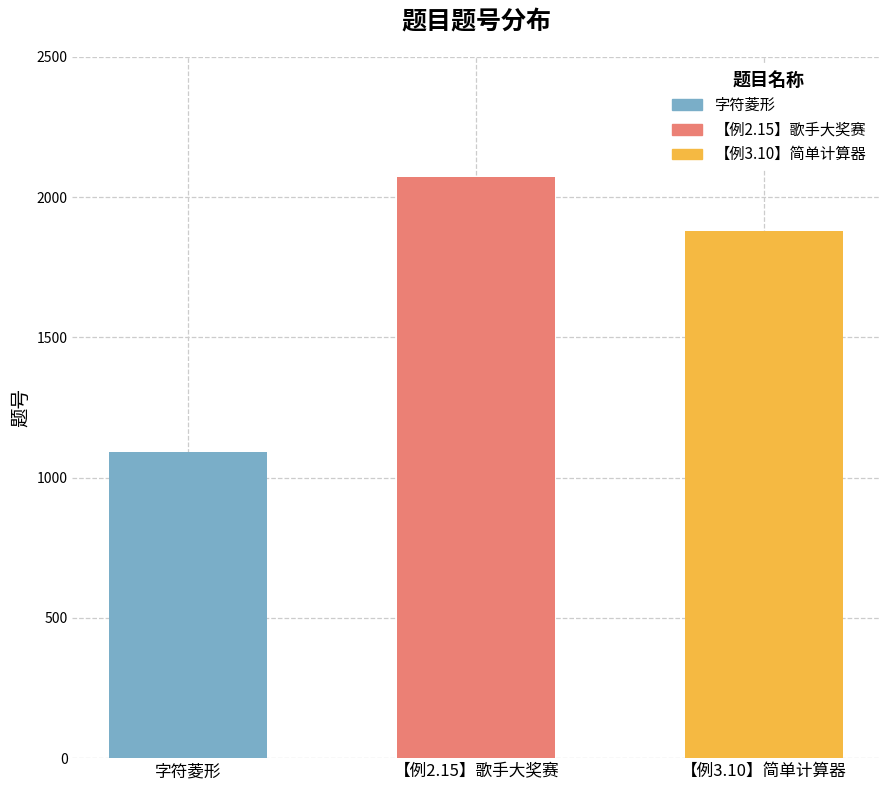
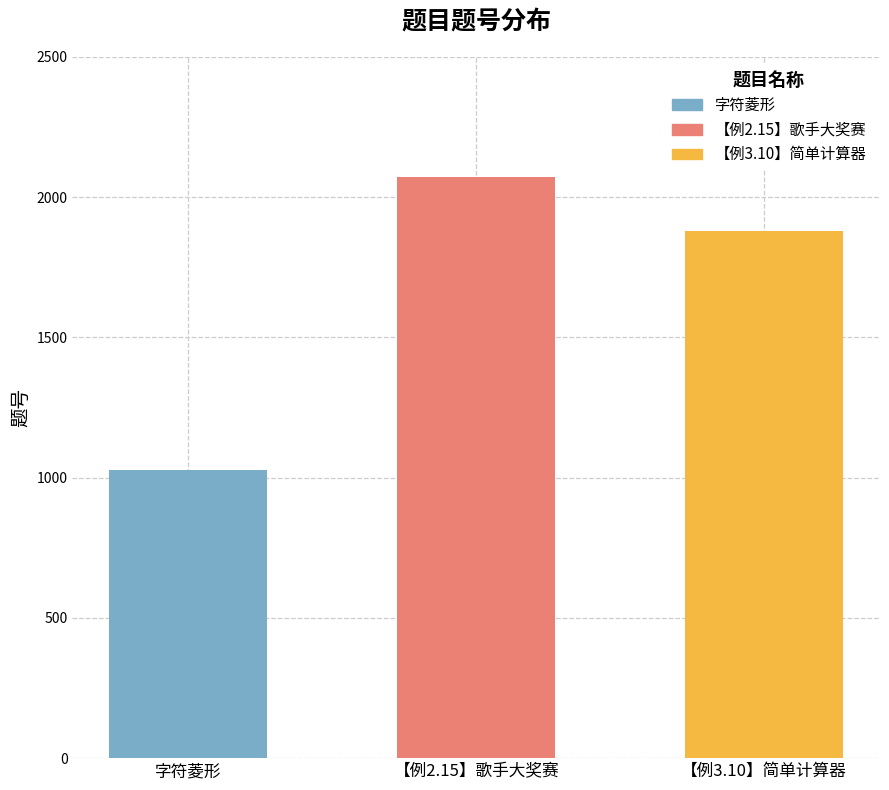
  {
-   "字符菱形": 1090,
+   "字符菱形": 1030,
    "【例2.15】歌手大奖赛": 2070,
    "【例3.10】简单计算器": 1880
  }
